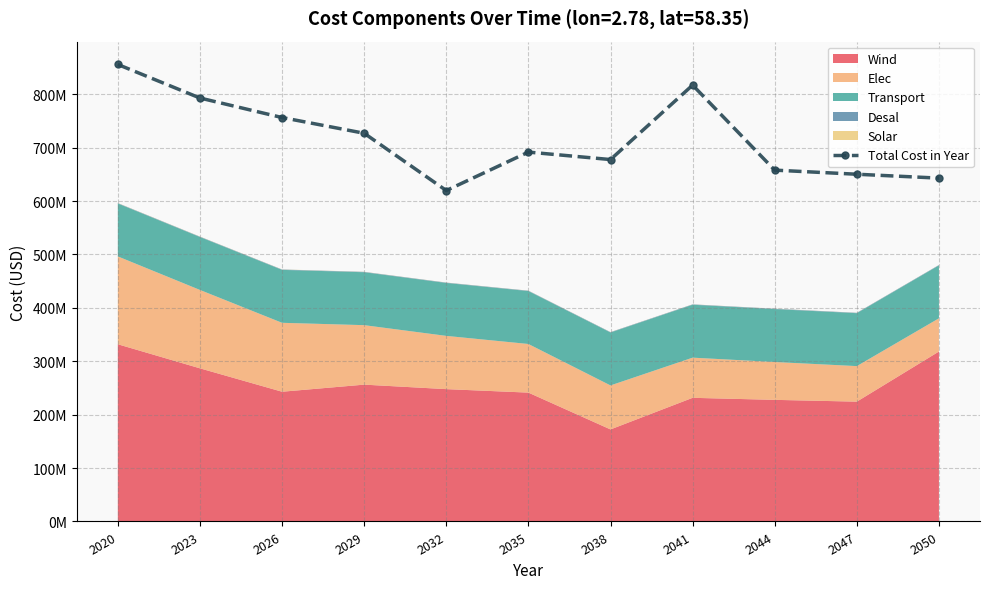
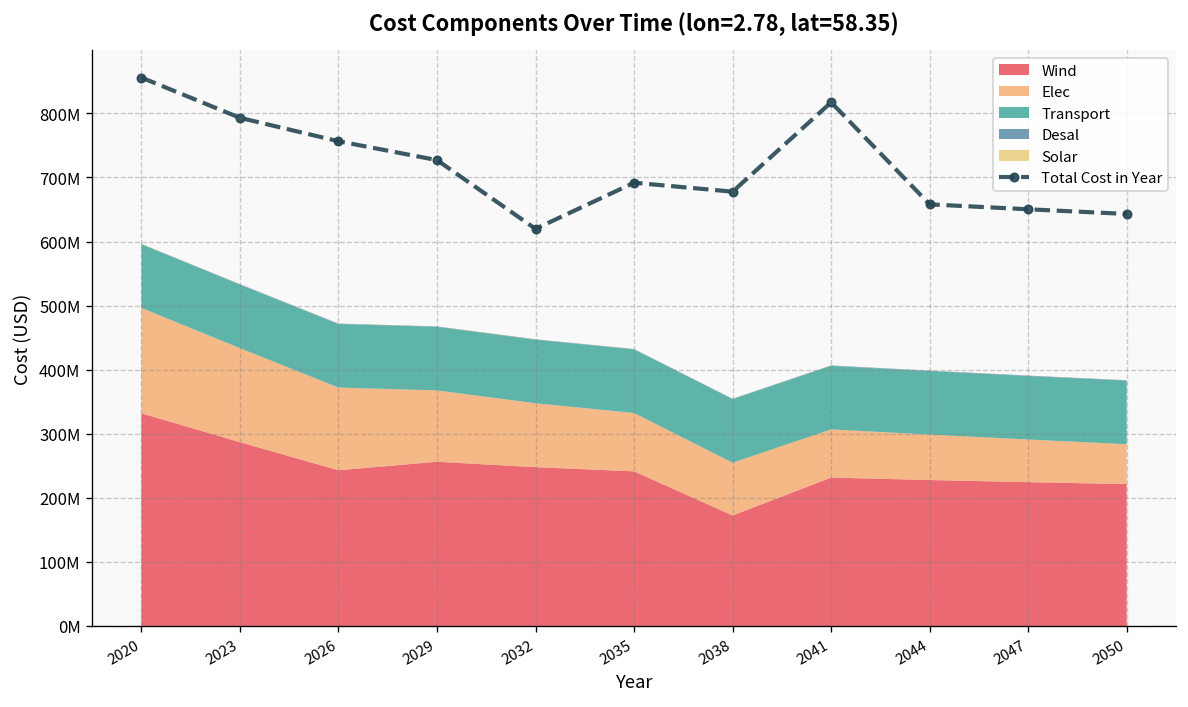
  {
    "Total Cost in Year": {
      "2020": 860000000,
      "2023": 790000000,
      "2026": 760000000,
      "2029": 730000000,
      "2032": 620000000,
      "2035": 690000000,
      "2038": 680000000,
      "2041": 820000000,
      "2044": 660000000,
      "2047": 650000000,
      "2050": 640000000
    },
    "Wind": {
      "2020": 330000000,
      "2023": 290000000,
      "2026": 240000000,
      "2029": 260000000,
      "2032": 250000000,
      "2035": 240000000,
      "2038": 170000000,
      "2041": 230000000,
      "2044": 230000000,
      "2047": 220000000,
-     "2050": 320000000
+     "2050": 220000000
    }
  }
